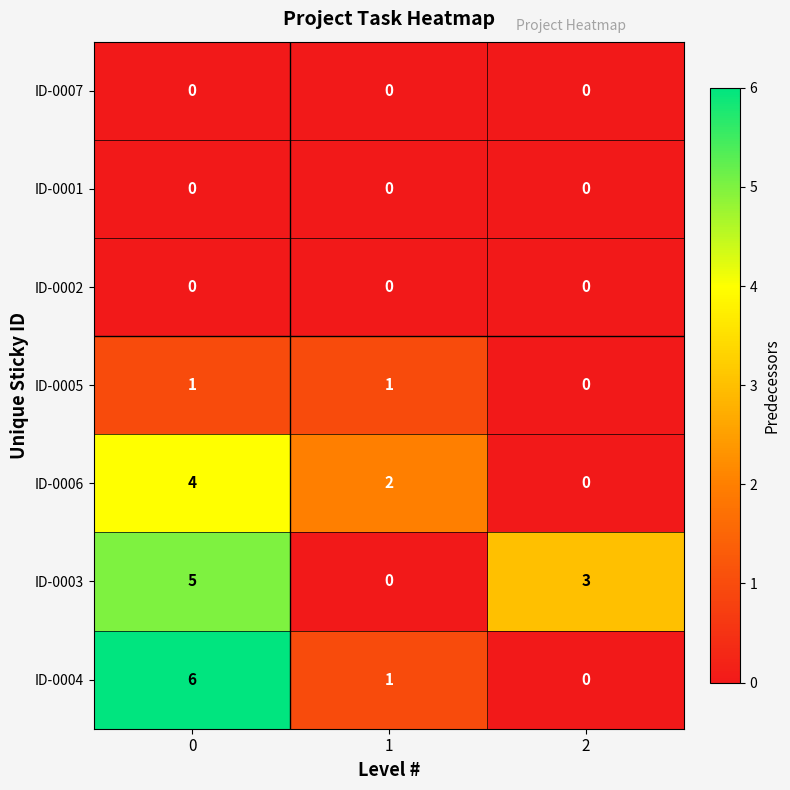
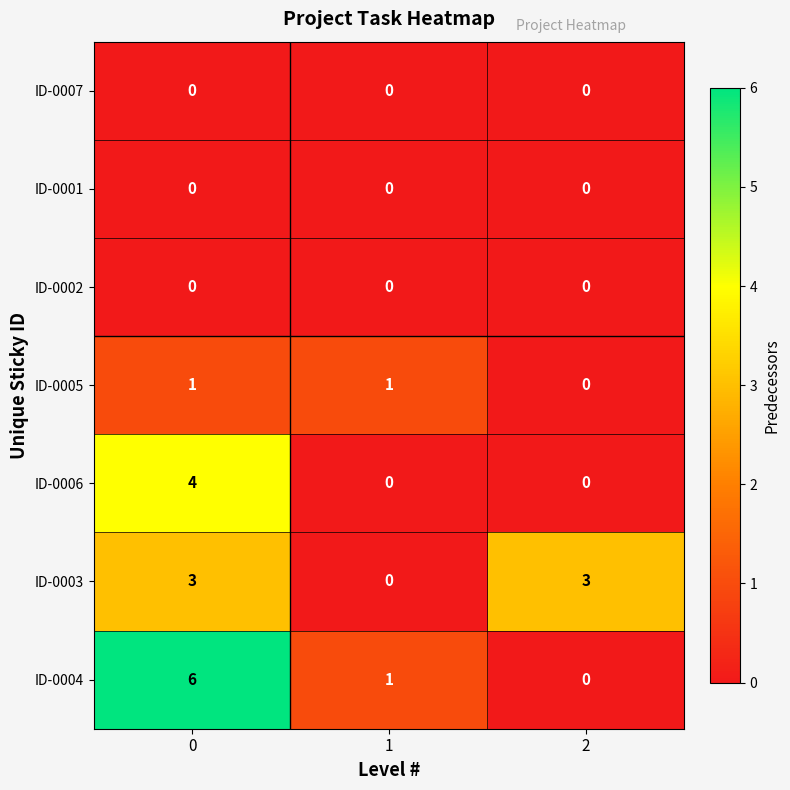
  {
    "ID-0007": {
      "0": 0,
      "1": 0,
      "2": 0
    },
    "ID-0001": {
      "0": 0,
      "1": 0,
      "2": 0
    },
    "ID-0002": {
      "0": 0,
      "1": 0,
      "2": 0
    },
    "ID-0005": {
      "0": 1,
      "1": 1,
      "2": 0
    },
    "ID-0006": {
      "0": 4,
-     "1": 2,
+     "1": 0,
      "2": 0
    },
    "ID-0003": {
-     "0": 5,
+     "0": 3,
      "1": 0,
      "2": 3
    },
    "ID-0004": {
      "0": 6,
      "1": 1,
      "2": 0
    }
  }
